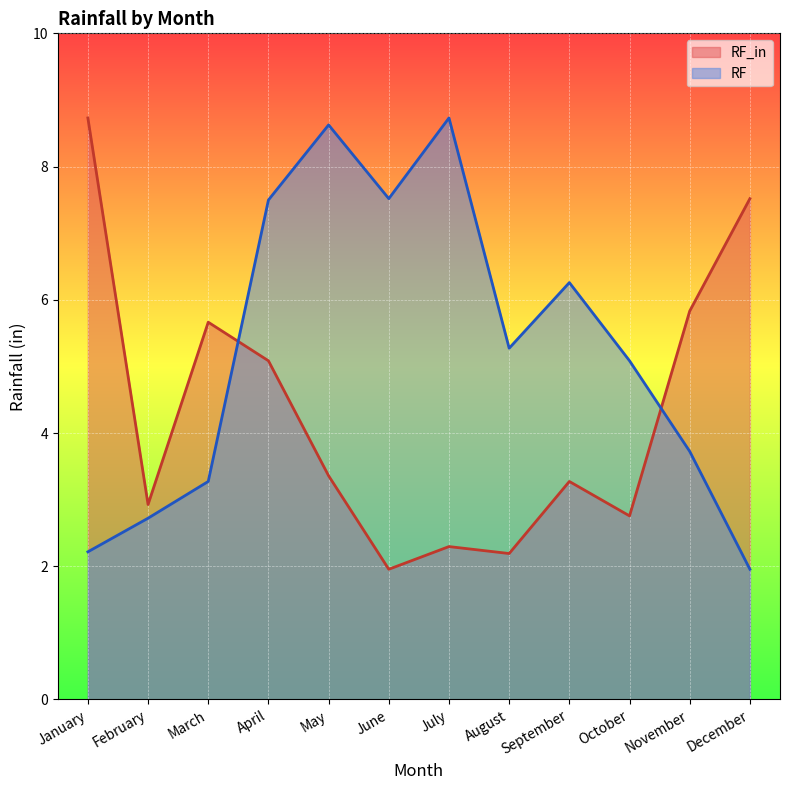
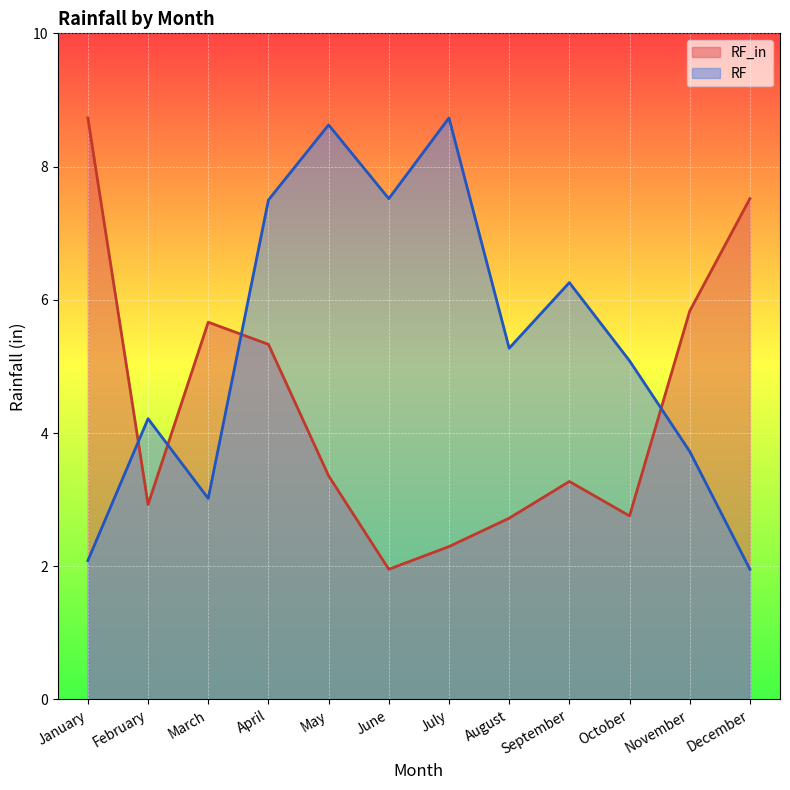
  {
    "RF_in": {
      "January": 8.7,
      "February": 2.9,
      "March": 5.7,
-     "April": 5.1,
+     "April": 5.3,
      "May": 3.4,
      "June": 2.0,
      "July": 2.3,
-     "August": 2.2,
+     "August": 2.7,
      "September": 3.3,
      "October": 2.8,
      "November": 5.8,
      "December": 7.5
    },
    "RF": {
-     "January": 2.2,
-     "February": 2.7,
-     "March": 3.3,
+     "January": 2.1,
+     "February": 4.2,
+     "March": 3.0,
      "April": 7.5,
      "May": 8.6,
      "June": 7.5,
      "July": 8.7,
      "August": 5.3,
      "September": 6.3,
      "October": 5.1,
      "November": 3.7,
      "December": 2.0
    }
  }
